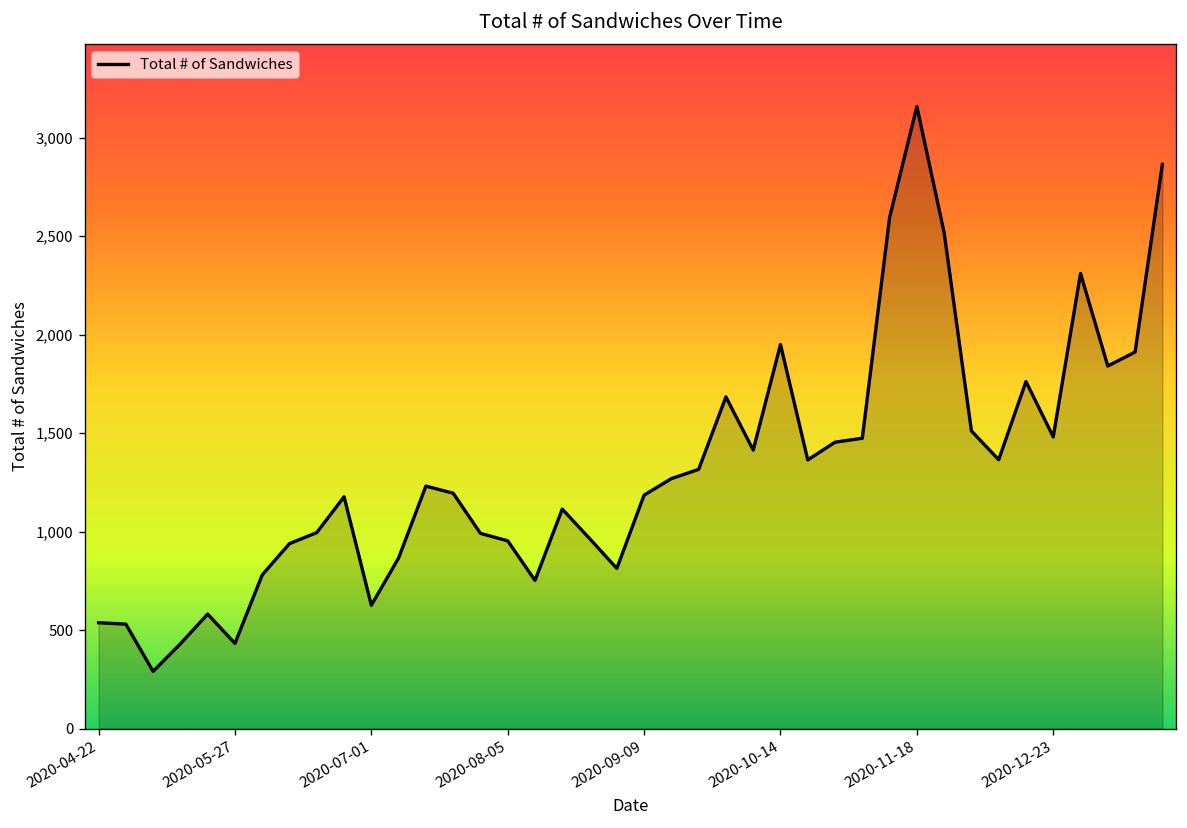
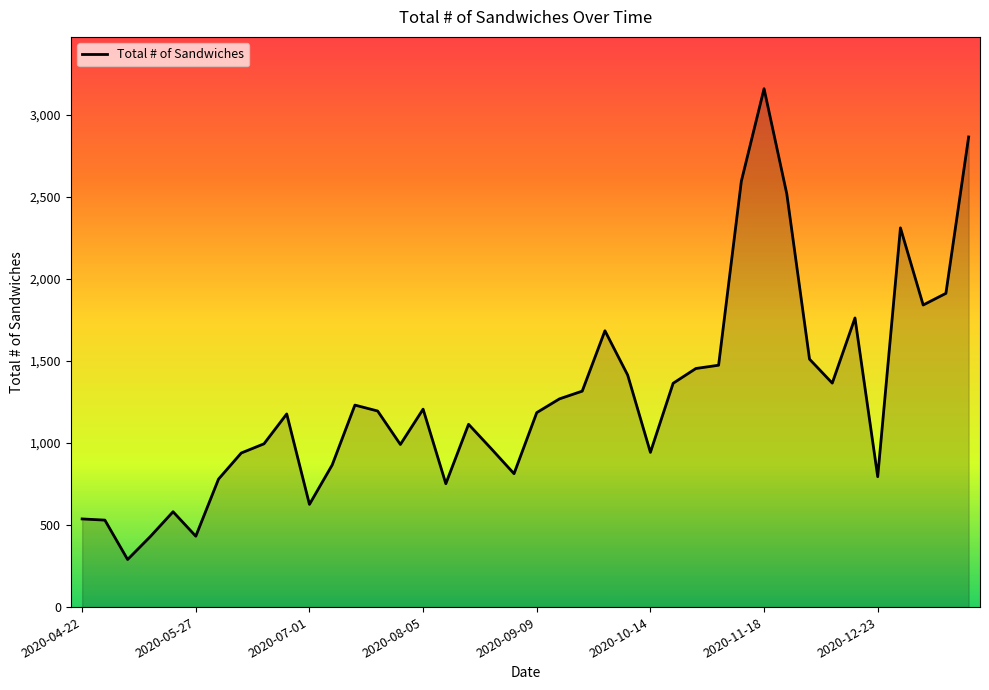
  {
    "2020-04-22": "540",
    "2020-05-27": "430",
    "2020-07-01": "630",
-   "2020-08-05": "950",
+   "2020-08-05": "1,210",
    "2020-09-09": "1,190",
-   "2020-10-14": "1,950",
+   "2020-10-14": "940",
    "2020-11-18": "3,160",
-   "2020-12-23": "1,480"
+   "2020-12-23": "790"
  }
